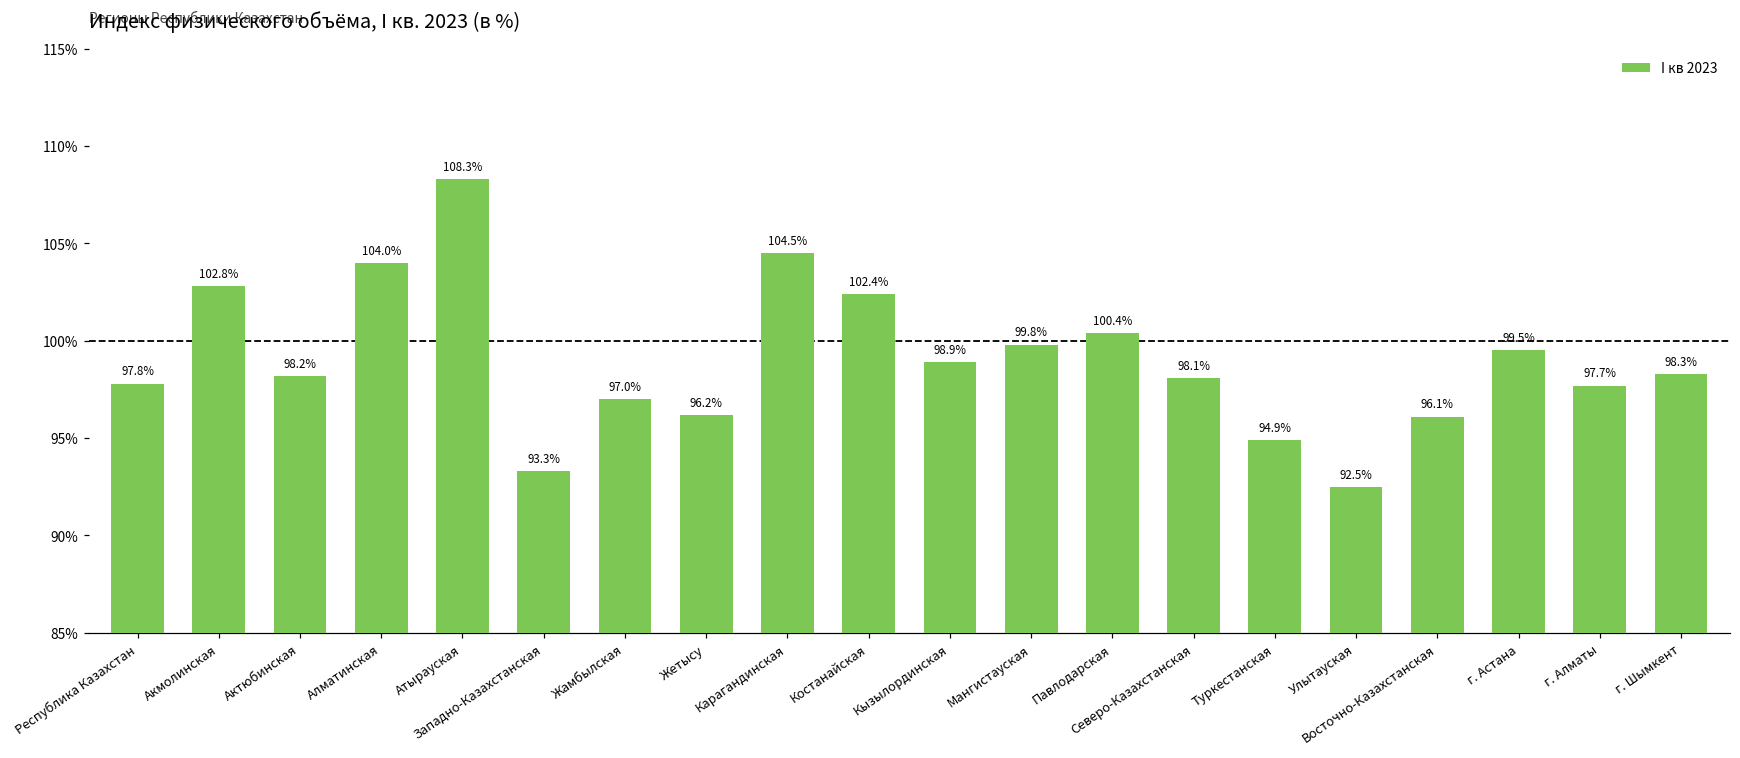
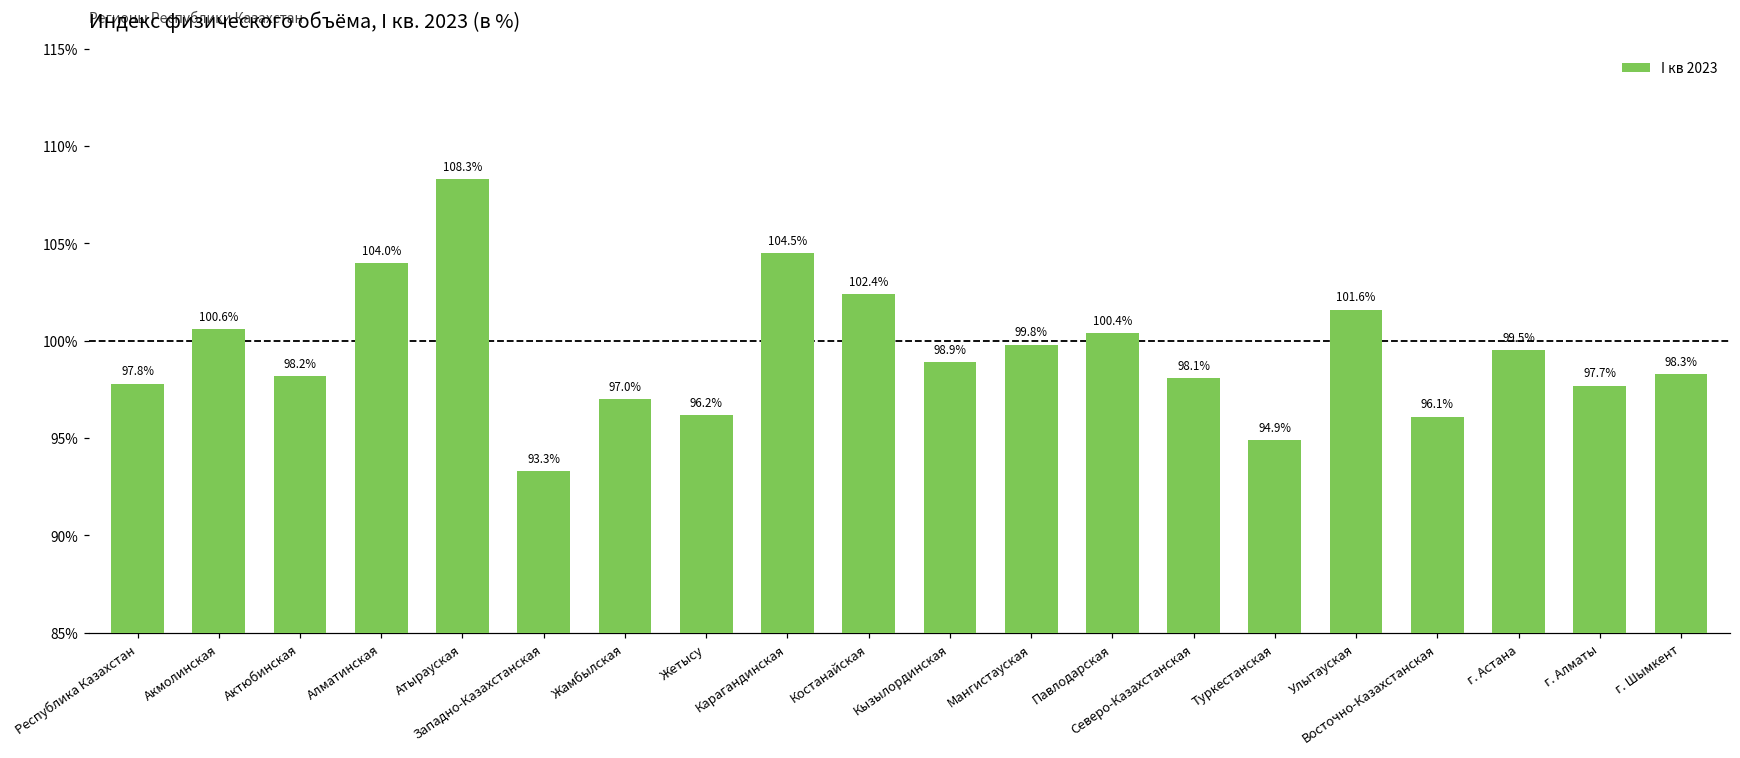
  {
    "Республика Казахстан": "97.8%",
-   "Акмолинская": "102.8%",
+   "Акмолинская": "100.6%",
    "Актюбинская": "98.2%",
    "Алматинская": "104.0%",
    "Атырауская": "108.3%",
    "Западно-Казахстанская": "93.3%",
    "Жамбылская": "97.0%",
    "Жетысу": "96.2%",
    "Карагандинская": "104.5%",
    "Костанайская": "102.4%",
    "Кызылординская": "98.9%",
    "Мангистауская": "99.8%",
    "Павлодарская": "100.4%",
    "Северо-Казахстанская": "98.1%",
    "Туркестанская": "94.9%",
-   "Улытауская": "92.5%",
+   "Улытауская": "101.6%",
    "Восточно-Казахстанская": "96.1%",
    "г. Астана": "99.5%",
    "г. Алматы": "97.7%",
    "г. Шымкент": "98.3%"
  }
